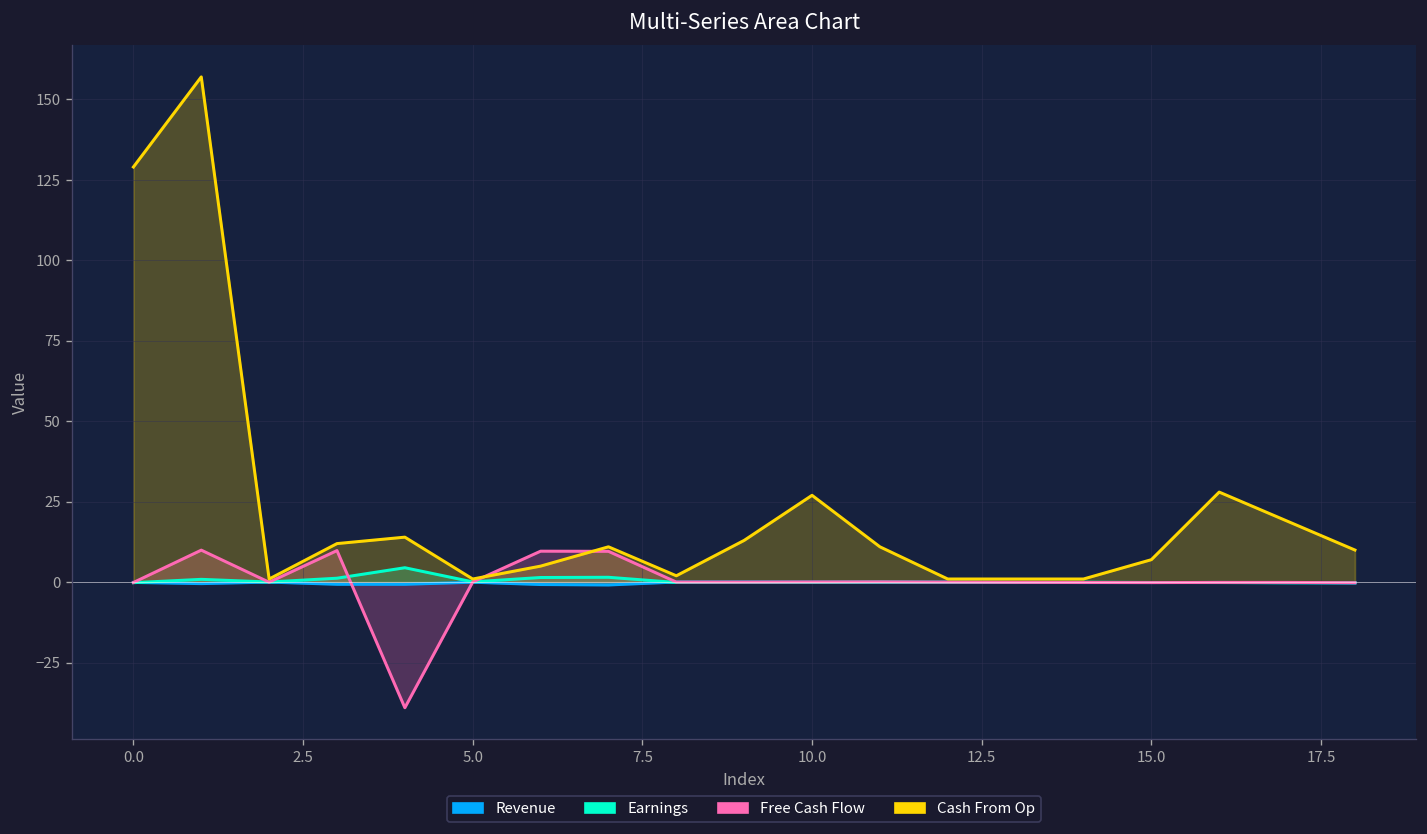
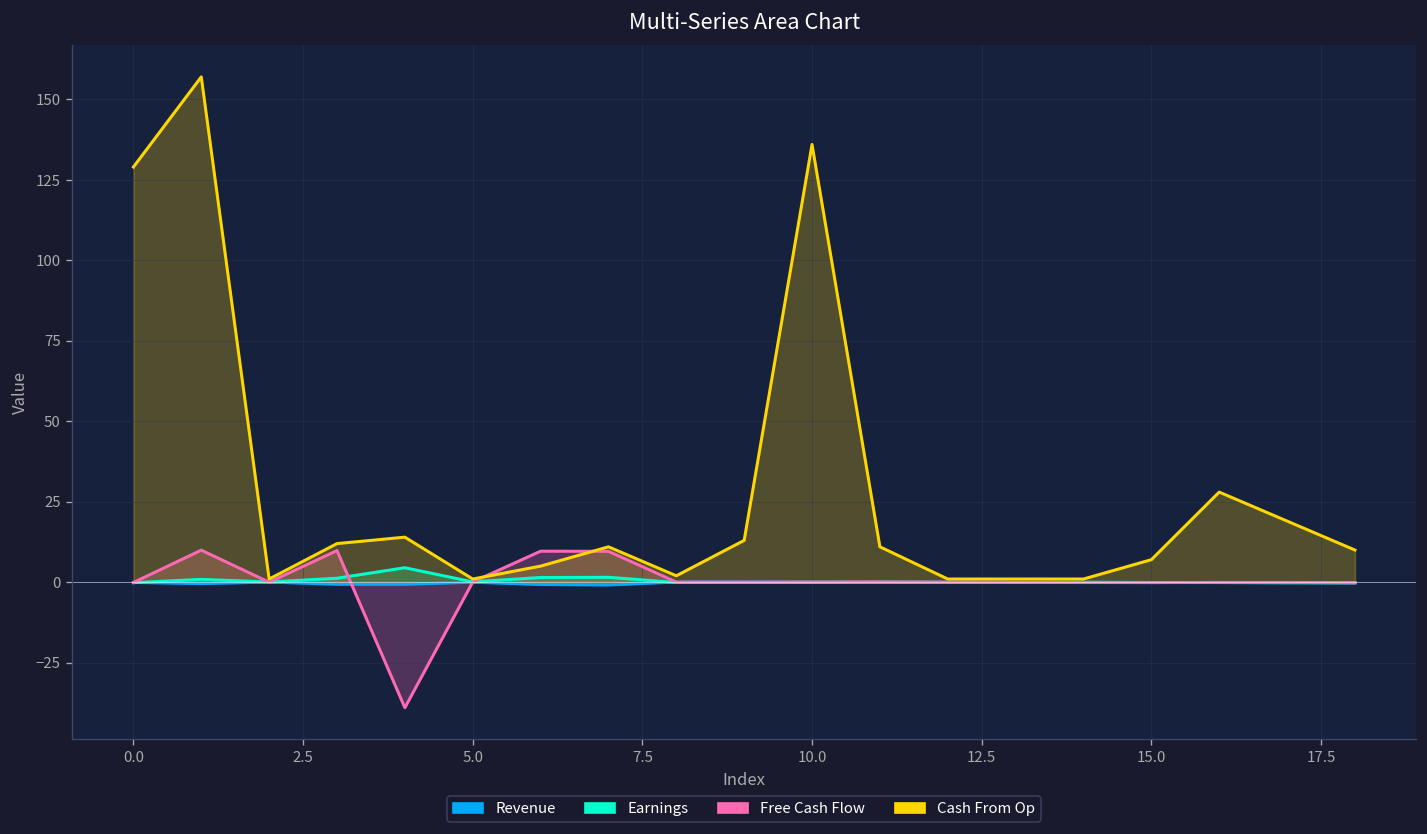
  {
    "Cash From Op": {
      "0.0": 129,
-     "10.0": 27,
+     "10.0": 136,
      "15.0": 7
    }
  }
